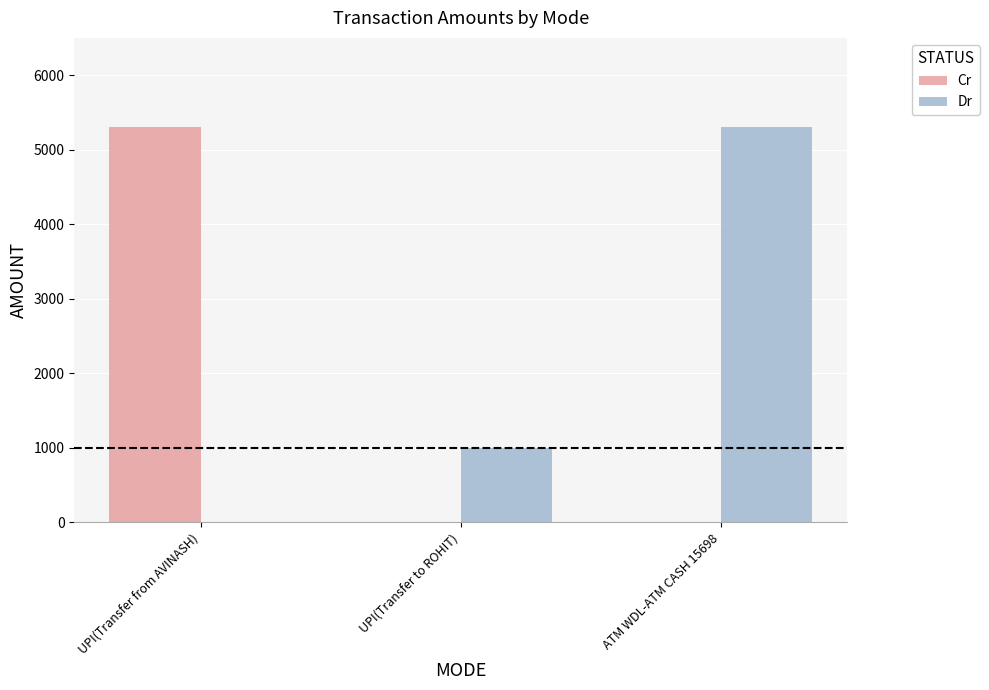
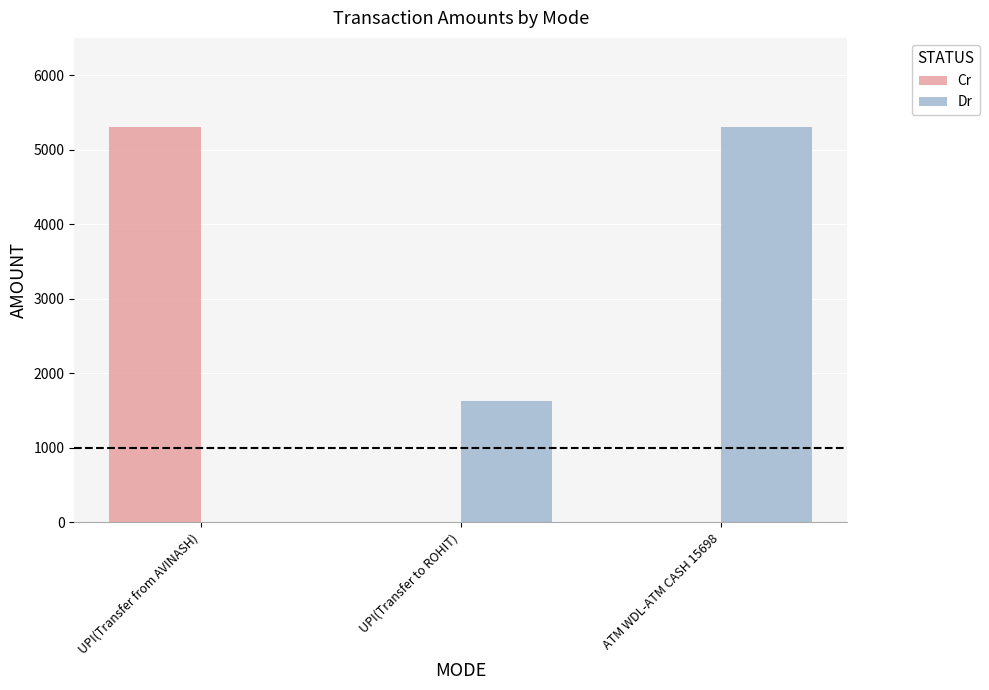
  {
    "Cr": {
      "UPI(Transfer from AVINASH)": 5300,
      "UPI(Transfer to ROHIT)": 0,
      "ATM WDL-ATM CASH 15698": 0
    },
    "Dr": {
      "UPI(Transfer from AVINASH)": 0,
-     "UPI(Transfer to ROHIT)": 1000,
+     "UPI(Transfer to ROHIT)": 1600,
      "ATM WDL-ATM CASH 15698": 5300
    }
  }
